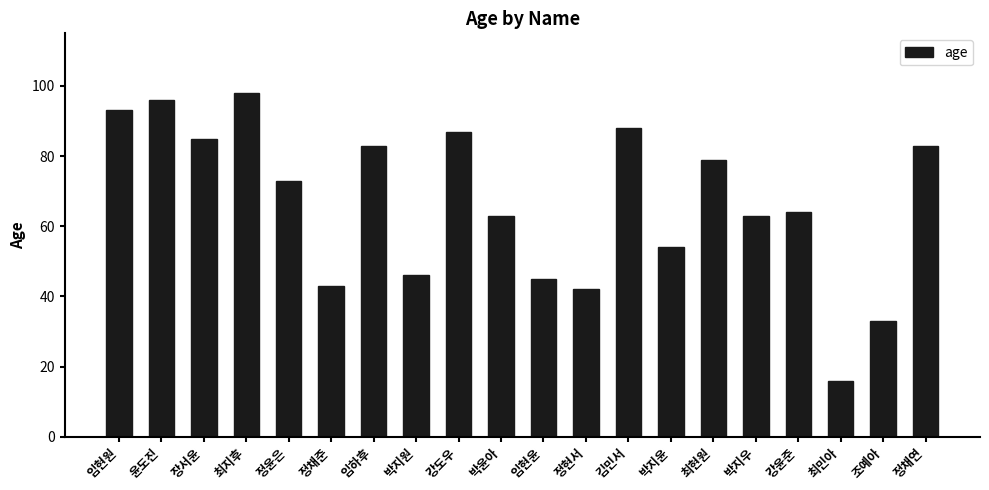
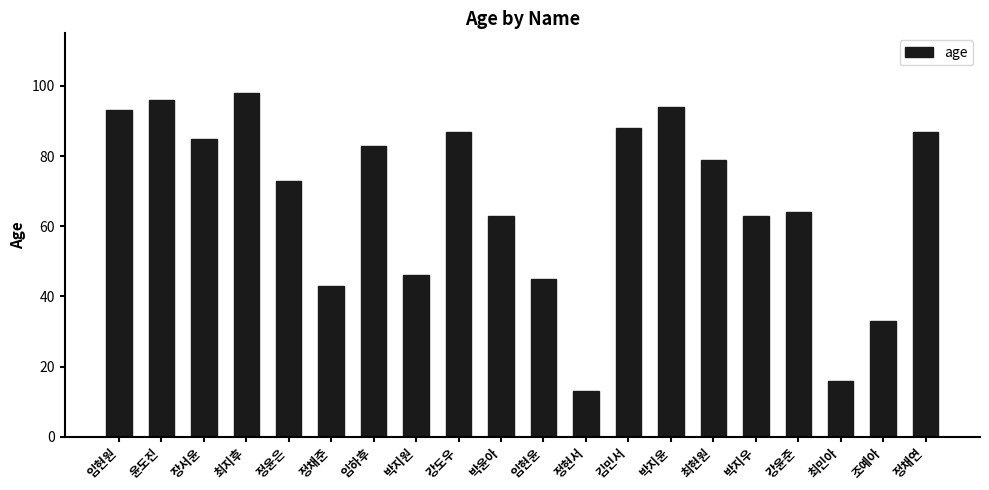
  {
    "임현원": 93,
    "윤도진": 96,
    "장서윤": 85,
    "최지후": 98,
    "정윤은": 73,
    "정채준": 43,
    "임하후": 83,
    "박지원": 46,
    "강도우": 87,
    "박윤아": 63,
    "임현윤": 45,
-   "정현서": 42,
+   "정현서": 13,
    "김민서": 88,
-   "박지윤": 54,
+   "박지윤": 94,
    "최현원": 79,
    "박지우": 63,
    "강윤준": 64,
    "최민아": 16,
    "조예아": 33,
-   "정채연": 83
+   "정채연": 87
  }
